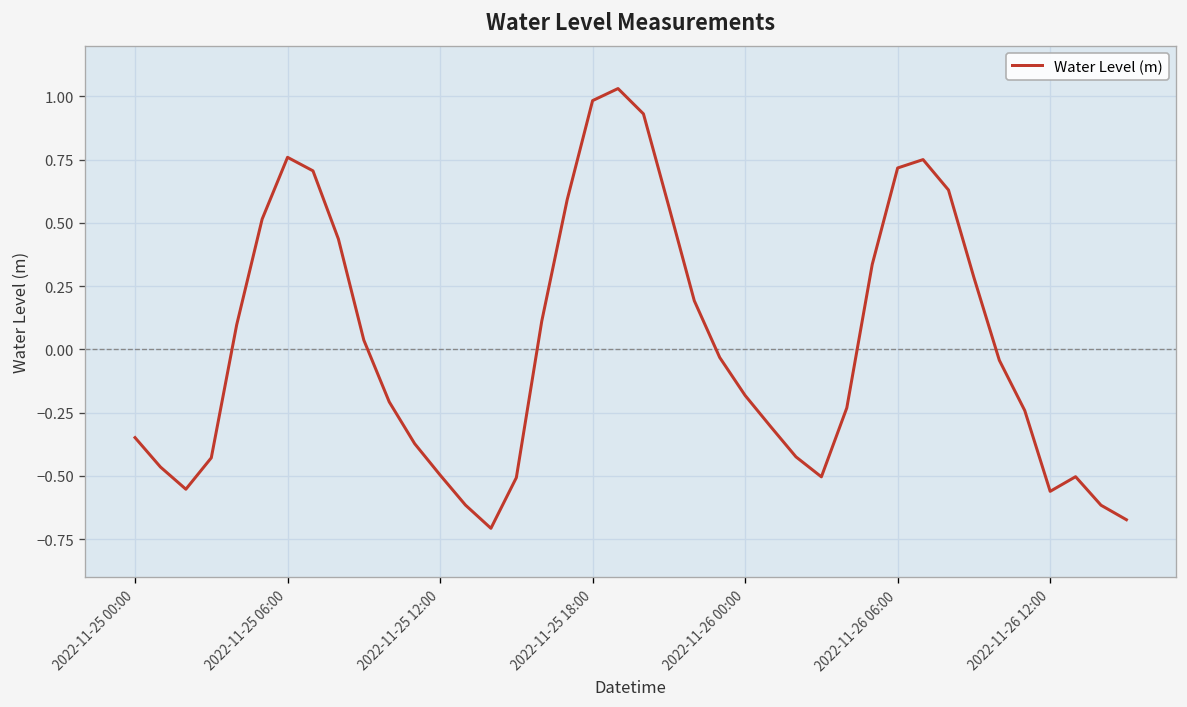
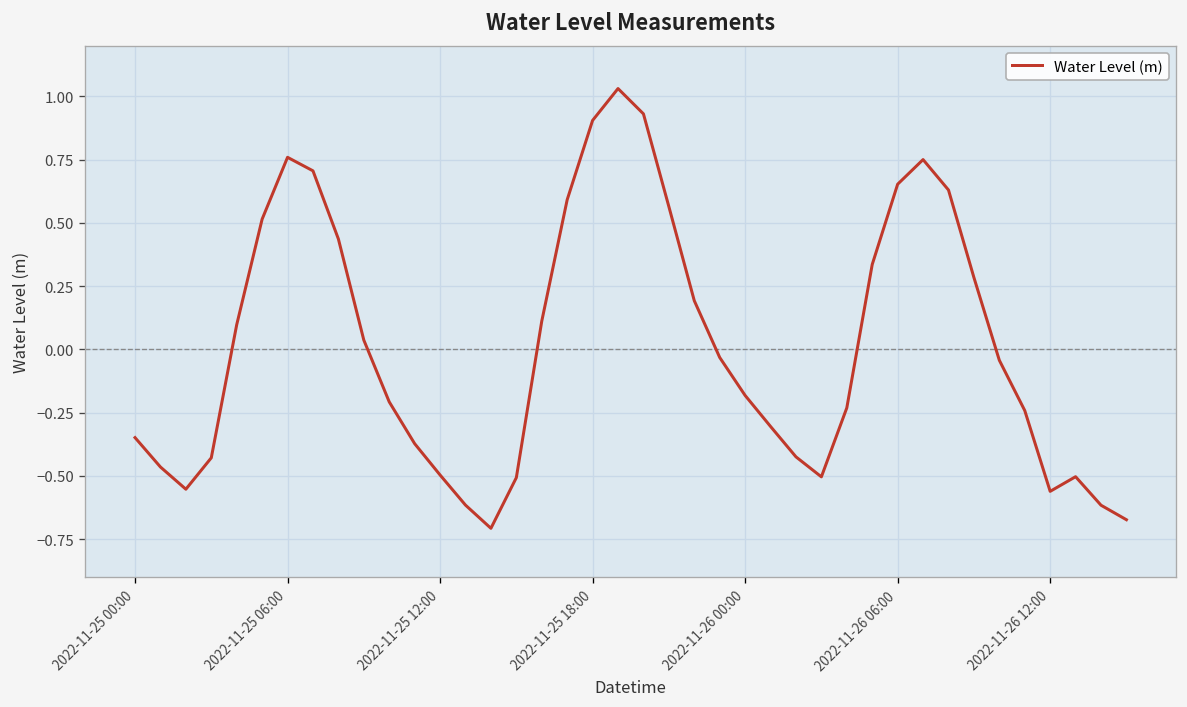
  {
    "2022-11-25 00:00": -0.35,
    "2022-11-25 06:00": 0.76,
    "2022-11-25 12:00": -0.50,
-   "2022-11-25 18:00": 0.98,
+   "2022-11-25 18:00": 0.90,
    "2022-11-26 00:00": -0.18,
-   "2022-11-26 06:00": 0.72,
+   "2022-11-26 06:00": 0.65,
    "2022-11-26 12:00": -0.56
  }
